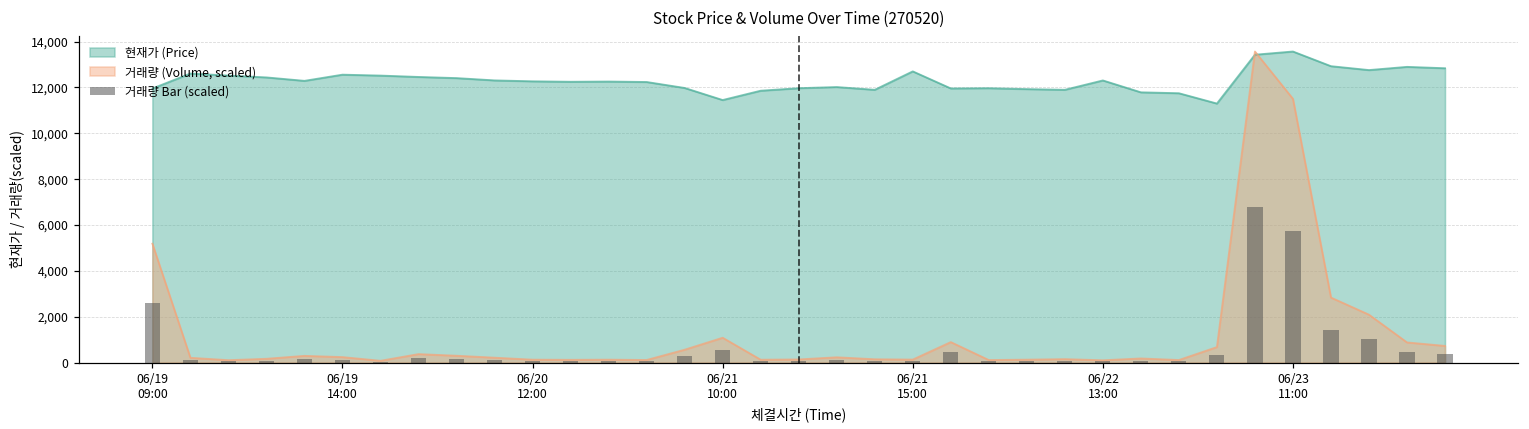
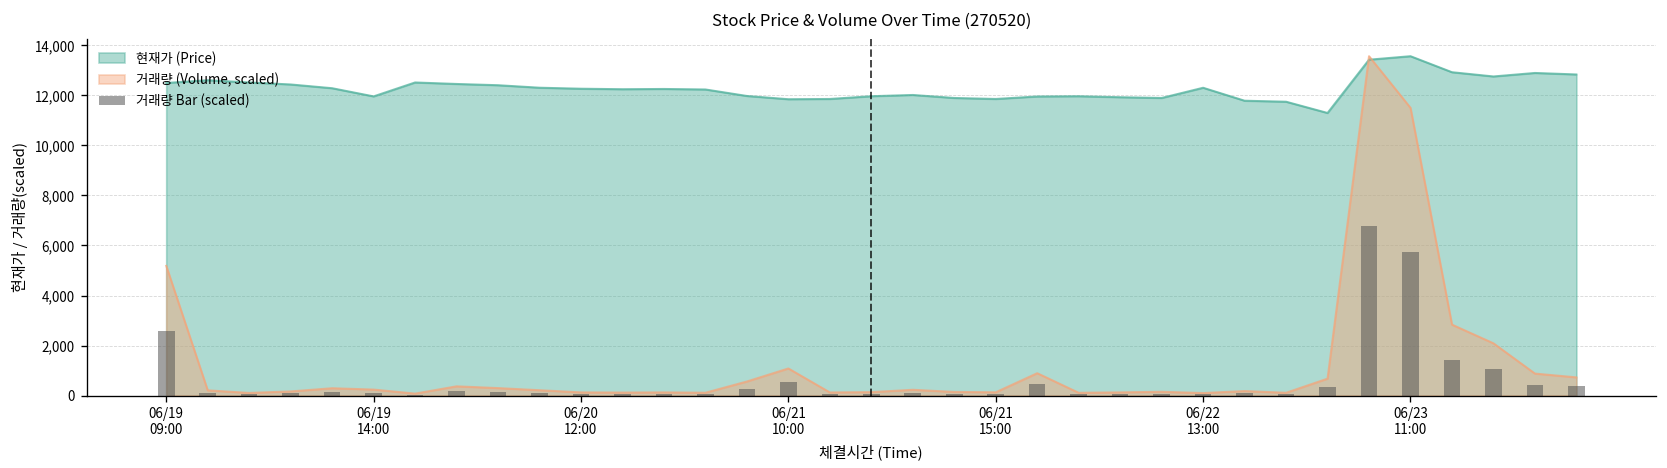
  {
    "현재가 (Price)": {
-     "06/19 09:00": "12,000",
-     "06/19 14:00": "12,600",
+     "06/19 09:00": "12,500",
+     "06/19 14:00": "12,000",
      "06/20 12:00": "12,300",
-     "06/21 10:00": "11,500",
-     "06/21 15:00": "12,700",
+     "06/21 10:00": "11,900",
+     "06/21 15:00": "11,900",
      "06/22 13:00": "12,300",
      "06/23 11:00": "13,600"
    },
    "거래량 Bar (scaled)": {
      "06/19 09:00": "2,600",
      "06/19 14:00": "100",
      "06/21 10:00": "500",
      "06/23 11:00": "5,800"
    },
    "거래량 (Volume, scaled)": {
      "06/19 09:00": "5,200",
      "06/19 14:00": "200",
      "06/20 12:00": "100",
      "06/21 10:00": "1,100",
      "06/21 15:00": "100",
      "06/22 13:00": "100",
      "06/23 11:00": "11,500"
    }
  }
